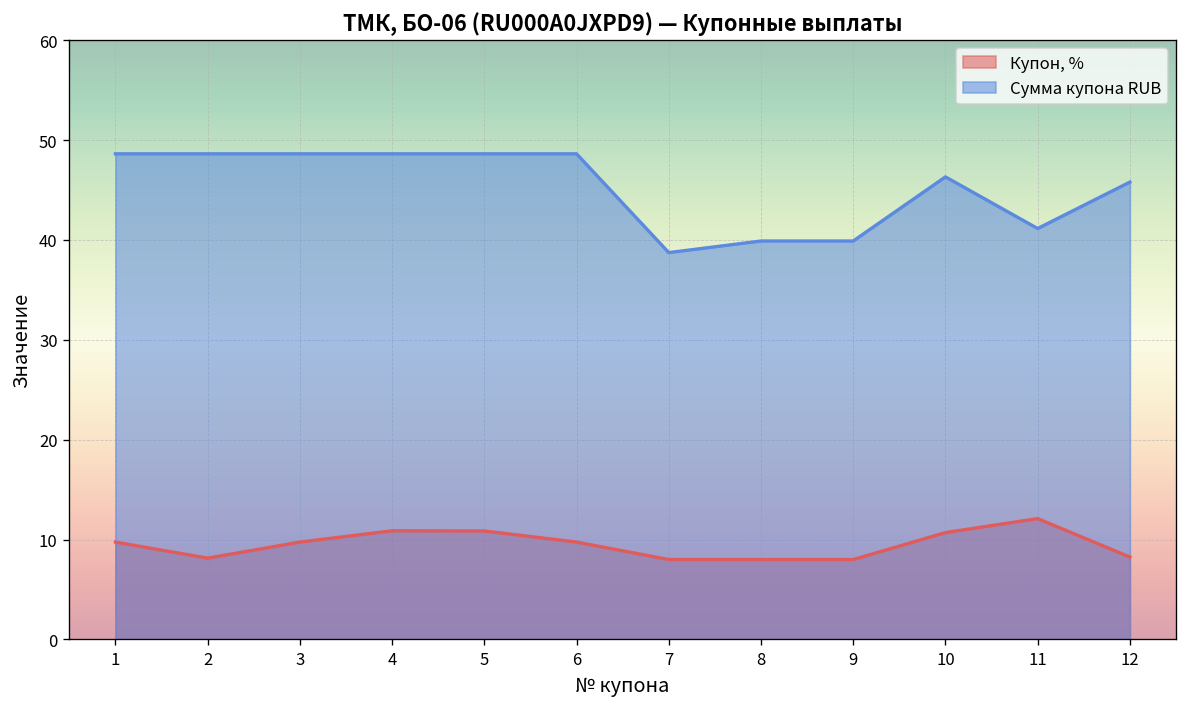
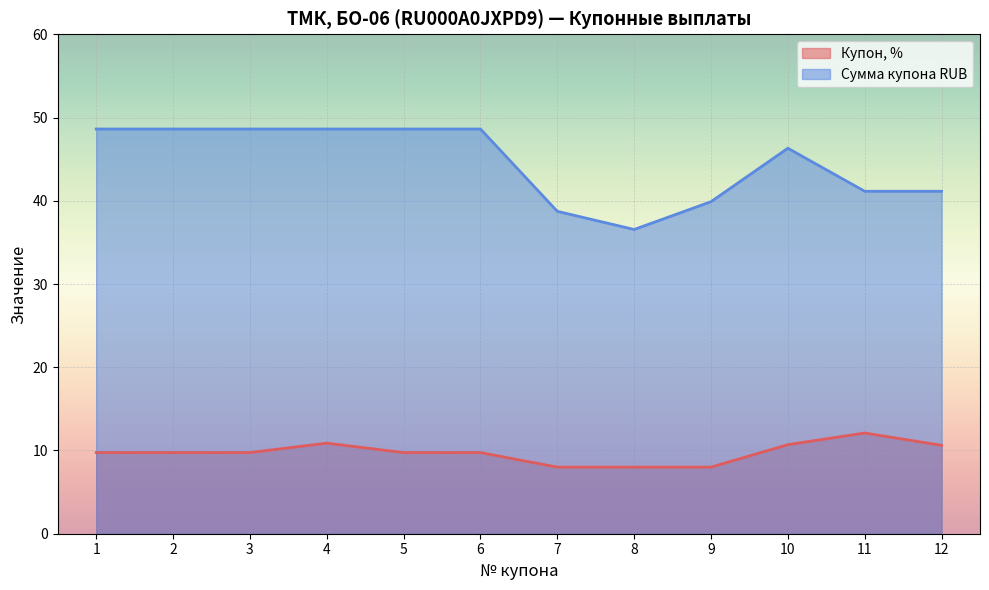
  {
    "Купон, %": {
      "1": 10,
-     "2": 8,
+     "2": 10,
      "3": 10,
      "4": 11,
-     "5": 11,
+     "5": 10,
      "6": 10,
      "7": 8,
      "8": 8,
      "9": 8,
      "10": 11,
      "11": 12,
-     "12": 8
+     "12": 11
    },
    "Сумма купона RUB": {
      "1": 49,
      "2": 49,
      "3": 49,
      "4": 49,
      "5": 49,
      "6": 49,
      "7": 39,
-     "8": 40,
+     "8": 37,
      "9": 40,
      "10": 46,
      "11": 41,
-     "12": 46
+     "12": 41
    }
  }
